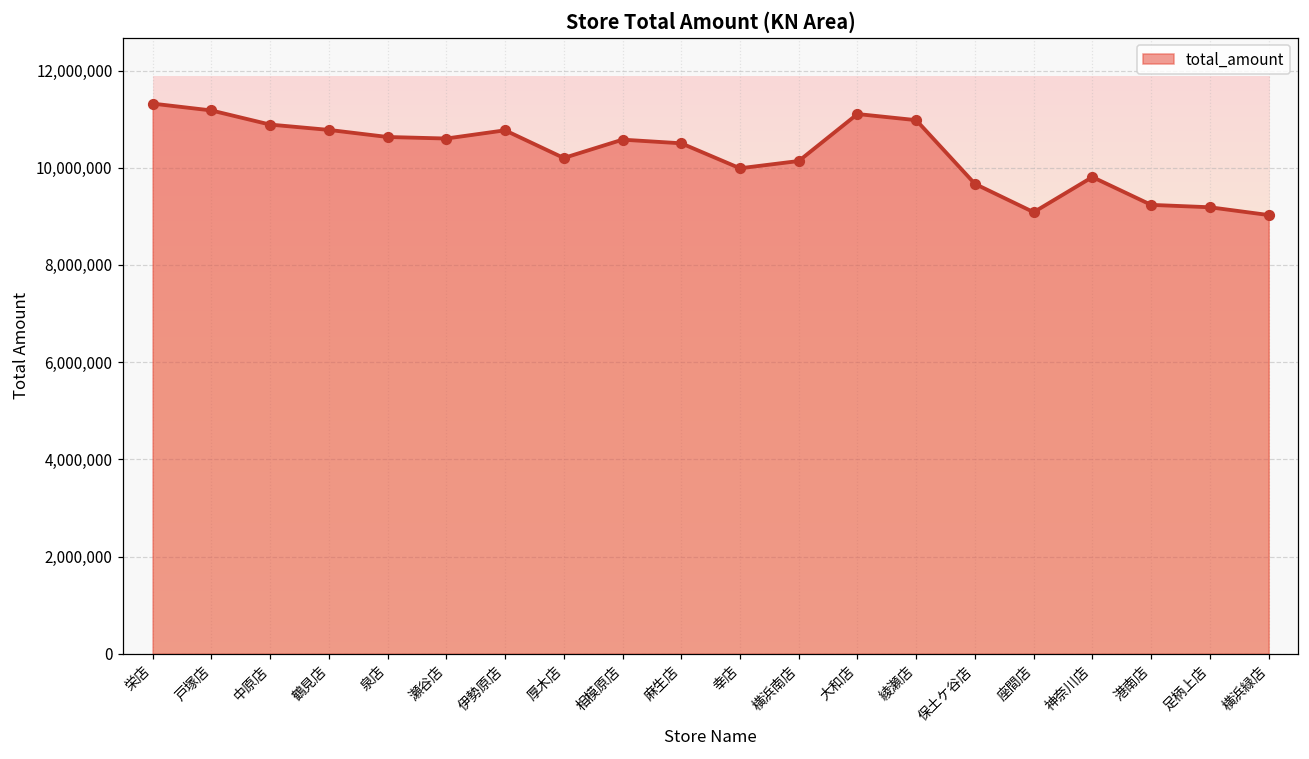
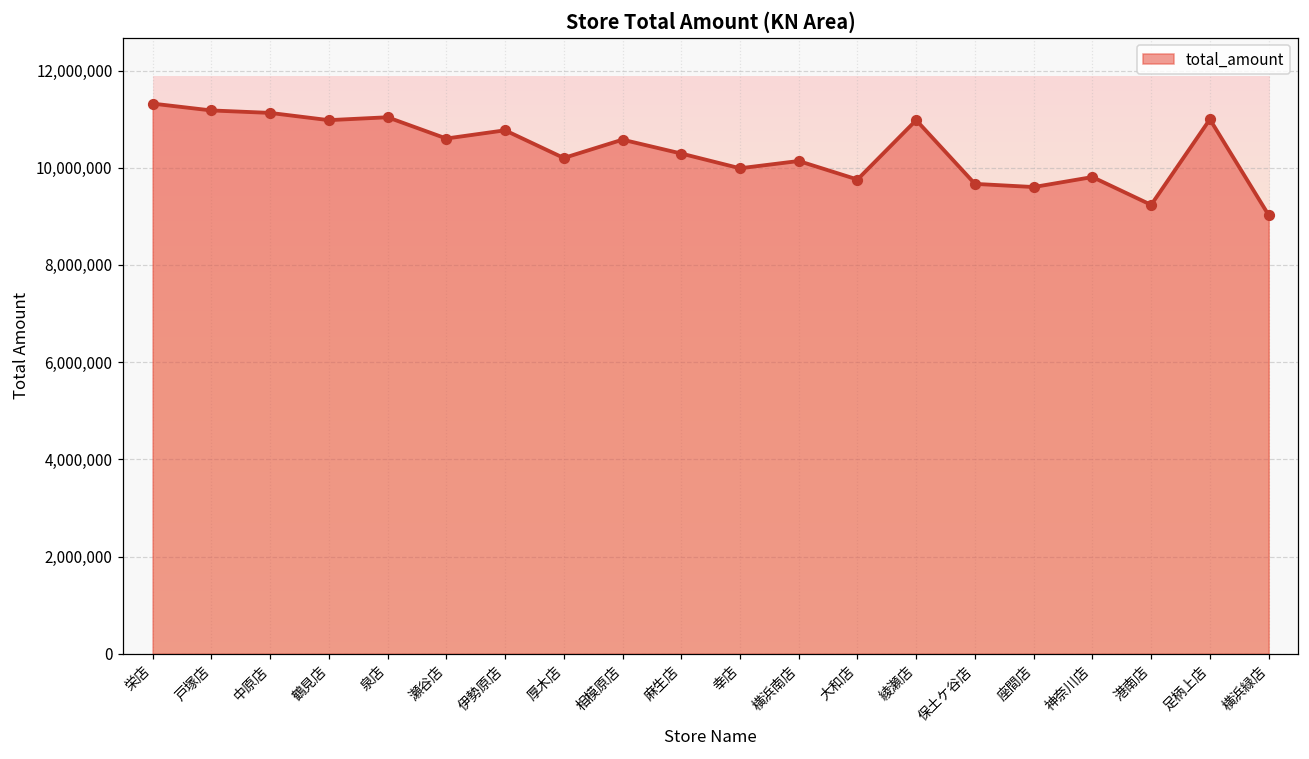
  {
    "栄店": "11,300,000",
    "戸塚店": "11,200,000",
-   "中原店": "10,900,000",
-   "鶴見店": "10,800,000",
-   "泉店": "10,600,000",
+   "中原店": "11,100,000",
+   "鶴見店": "11,000,000",
+   "泉店": "11,000,000",
    "瀬谷店": "10,600,000",
    "伊勢原店": "10,800,000",
    "厚木店": "10,200,000",
    "相模原店": "10,600,000",
-   "麻生店": "10,500,000",
+   "麻生店": "10,300,000",
    "幸店": "10,000,000",
    "横浜南店": "10,100,000",
-   "大和店": "11,100,000",
+   "大和店": "9,800,000",
    "綾瀬店": "11,000,000",
    "保土ケ谷店": "9,700,000",
-   "座間店": "9,100,000",
+   "座間店": "9,600,000",
    "神奈川店": "9,800,000",
    "港南店": "9,200,000",
-   "足柄上店": "9,200,000",
+   "足柄上店": "11,000,000",
    "横浜緑店": "9,000,000"
  }
